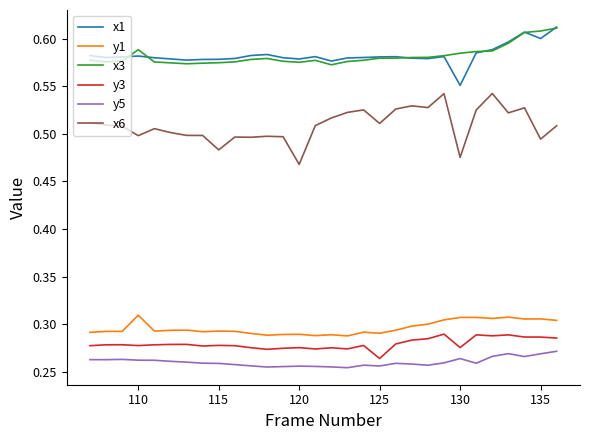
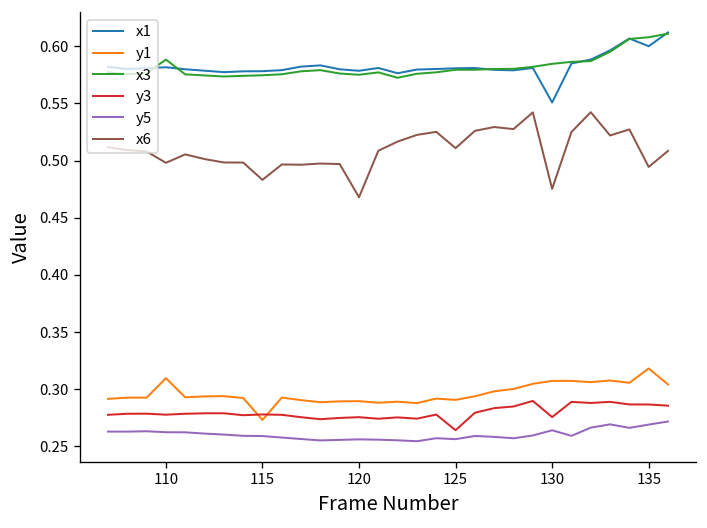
  {
    "x1": {
      "110": 0.58,
      "115": 0.58,
      "120": 0.58,
      "130": 0.55,
      "135": 0.60
    },
    "y1": {
      "110": 0.31,
-     "115": 0.29,
+     "115": 0.27,
      "120": 0.29,
      "125": 0.29,
      "130": 0.31,
-     "135": 0.31
+     "135": 0.32
    },
    "x3": {
      "110": 0.59,
      "115": 0.57,
      "120": 0.58,
      "130": 0.58,
      "135": 0.61
    },
    "y3": {
      "110": 0.28,
      "115": 0.28,
      "120": 0.28,
      "125": 0.26,
      "130": 0.28,
      "135": 0.29
    },
    "y5": {
      "110": 0.26,
      "115": 0.26,
      "120": 0.26,
      "125": 0.26,
      "130": 0.26,
      "135": 0.27
    },
    "x6": {
      "110": 0.50,
      "115": 0.48,
      "120": 0.47,
      "125": 0.51,
      "130": 0.48,
      "135": 0.49
    }
  }
